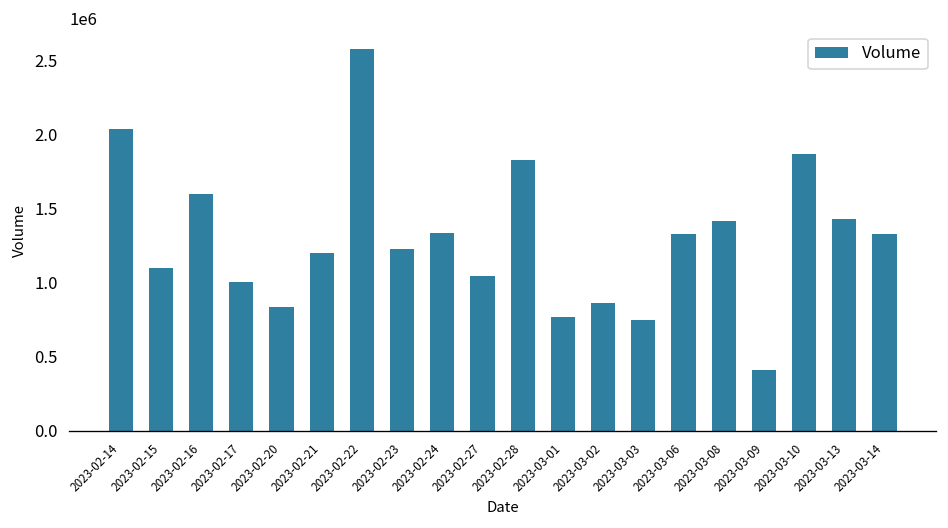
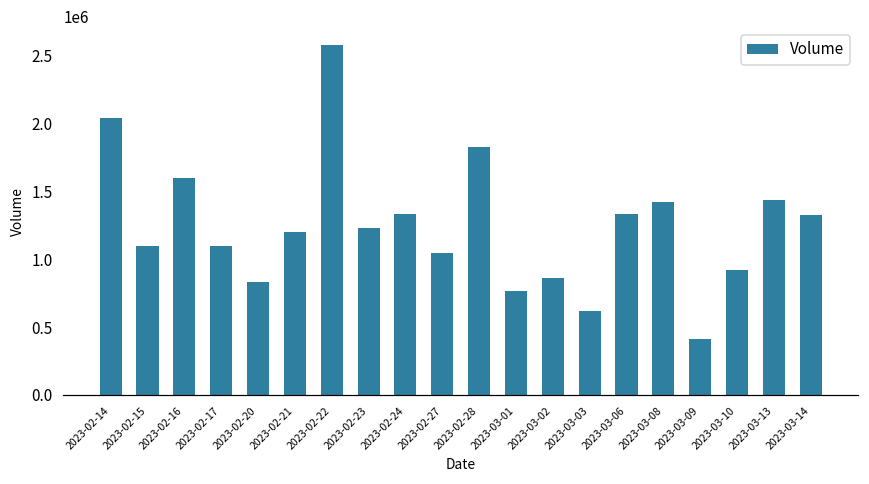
  {
    "2023-02-14": 2040000,
    "2023-02-15": 1100000,
    "2023-02-16": 1600000,
-   "2023-02-17": 1010000,
+   "2023-02-17": 1100000,
    "2023-02-20": 830000,
    "2023-02-21": 1200000,
    "2023-02-22": 2580000,
    "2023-02-23": 1230000,
    "2023-02-24": 1340000,
    "2023-02-27": 1050000,
    "2023-02-28": 1830000,
    "2023-03-01": 770000,
    "2023-03-02": 860000,
-   "2023-03-03": 750000,
+   "2023-03-03": 620000,
    "2023-03-06": 1330000,
    "2023-03-08": 1420000,
    "2023-03-09": 410000,
-   "2023-03-10": 1870000,
+   "2023-03-10": 920000,
    "2023-03-13": 1430000,
    "2023-03-14": 1330000
  }
